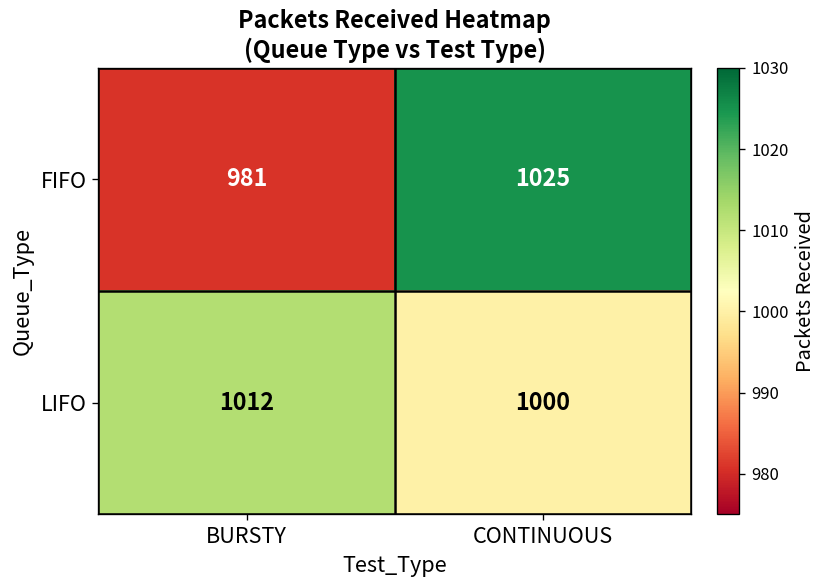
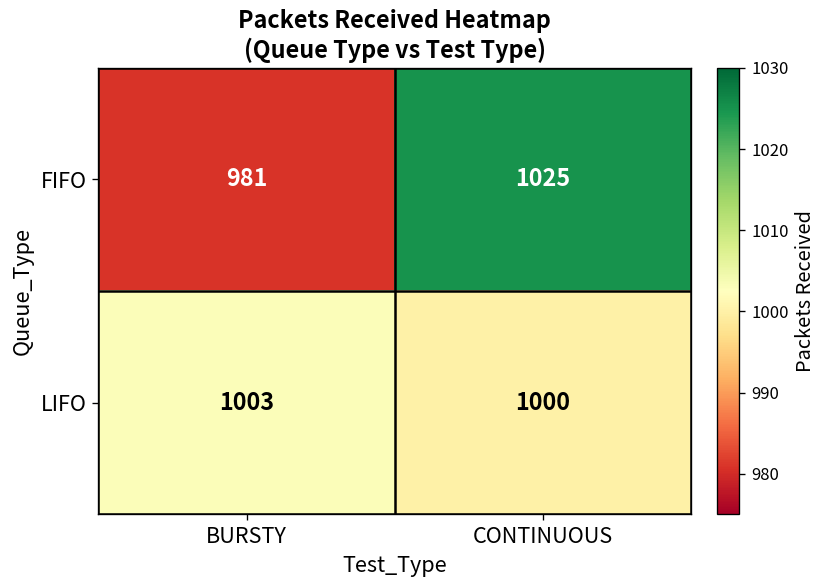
  {
    "FIFO": {
      "BURSTY": 981,
      "CONTINUOUS": 1025
    },
    "LIFO": {
-     "BURSTY": 1012,
+     "BURSTY": 1003,
      "CONTINUOUS": 1000
    }
  }
